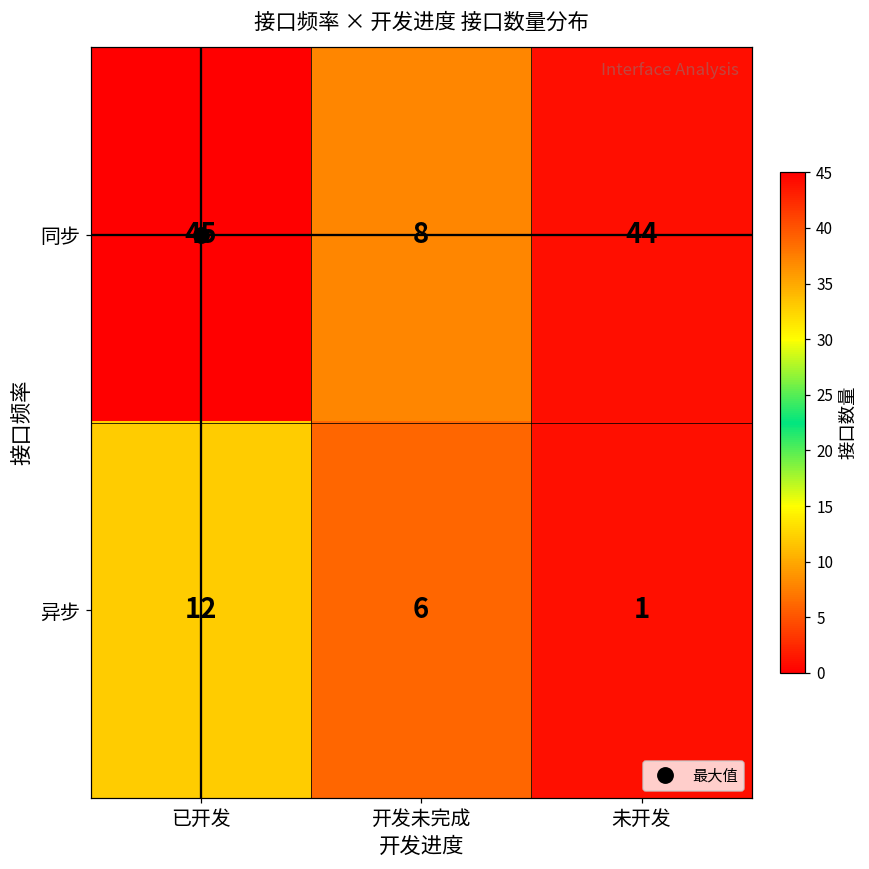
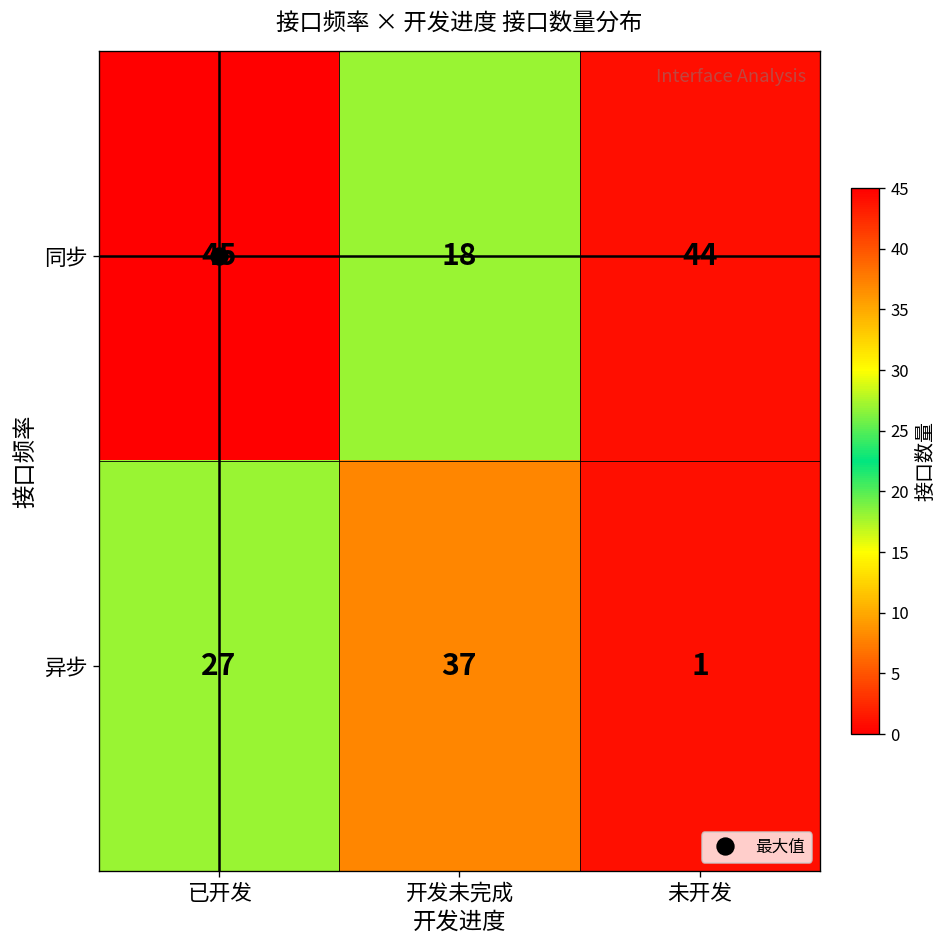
  {
    "同步": {
-     "开发未完成": 8
+     "开发未完成": 18
    },
    "异步": {
-     "已开发": 12,
-     "开发未完成": 6
+     "已开发": 27,
+     "开发未完成": 37
    }
  }
